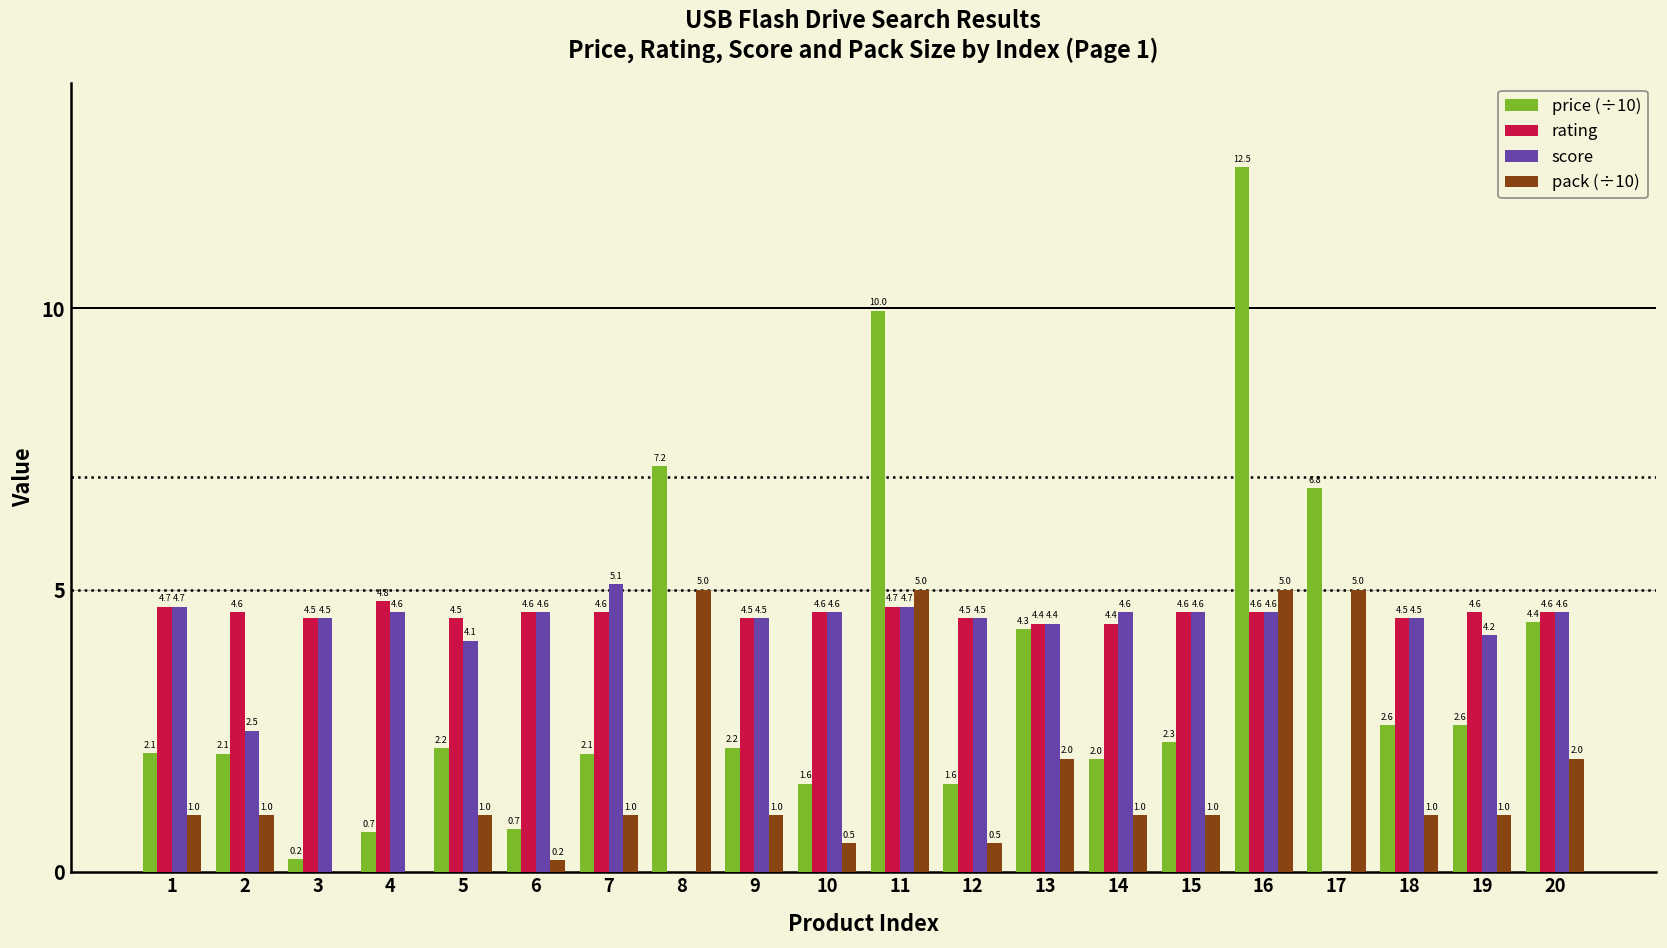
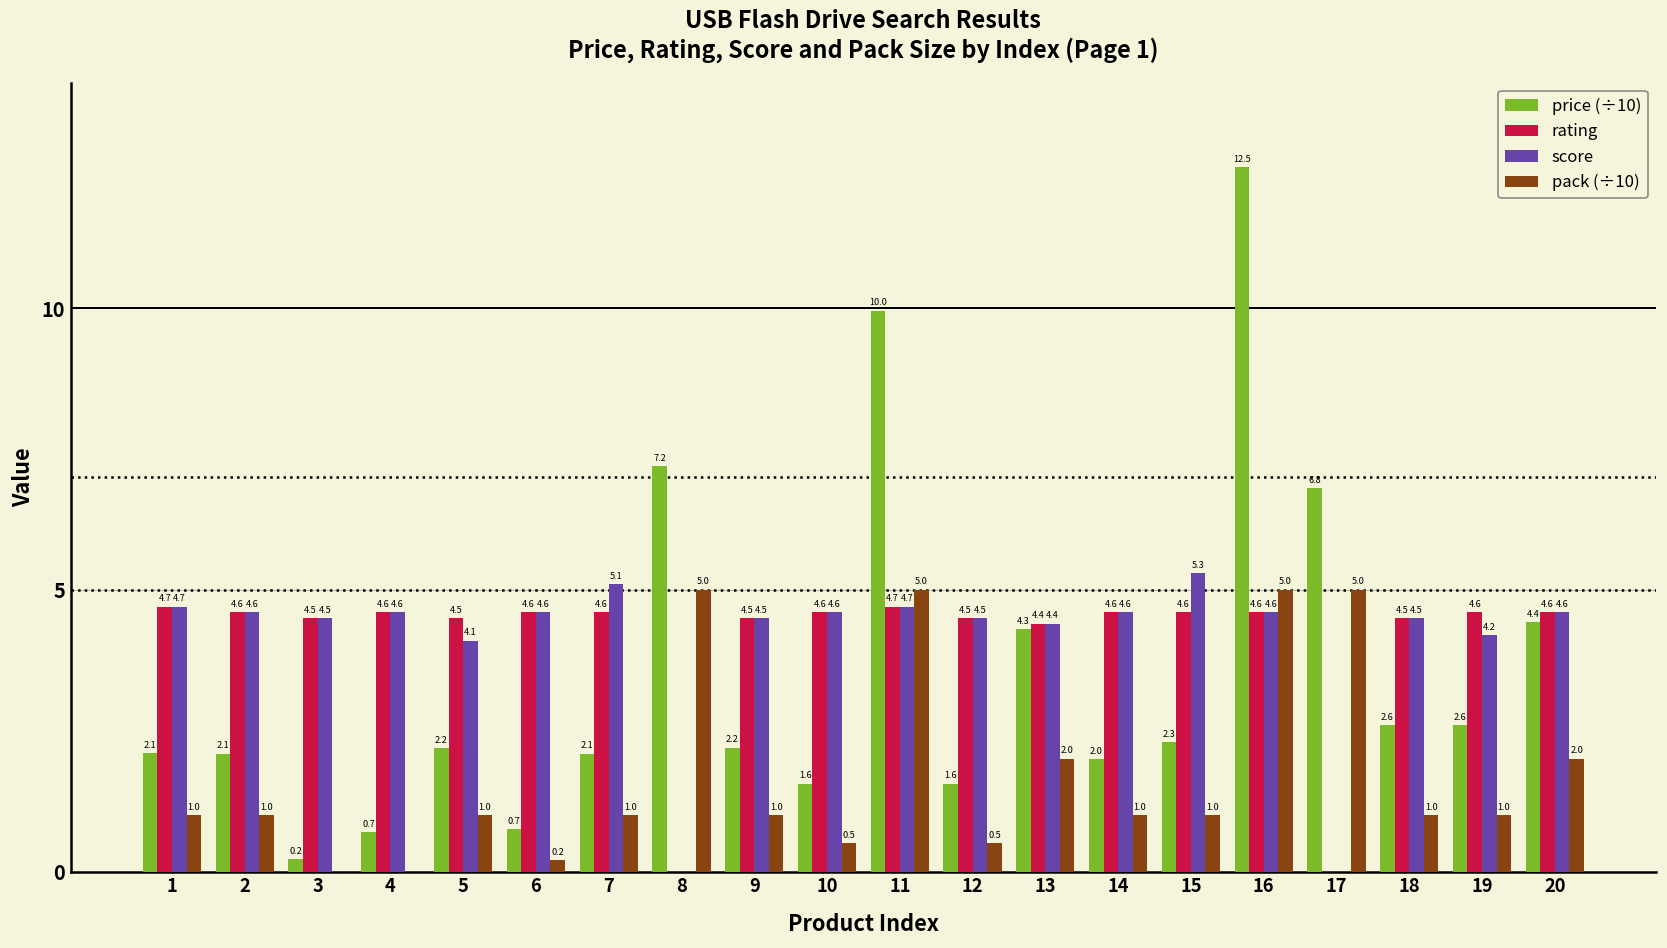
  {
    "price (÷10)": {
      "1": 2.1,
      "2": 2.1,
      "3": 0.2,
      "4": 0.7,
      "5": 2.2,
      "6": 0.7,
      "7": 2.1,
      "8": 7.2,
      "9": 2.2,
      "10": 1.6,
      "11": 10.0,
      "12": 1.6,
      "13": 4.3,
      "14": 2.0,
      "15": 2.3,
      "16": 12.5,
      "17": 6.8,
      "18": 2.6,
      "19": 2.6,
      "20": 4.4
    },
    "rating": {
      "1": 4.7,
      "2": 4.6,
      "3": 4.5,
-     "4": 4.8,
+     "4": 4.6,
      "5": 4.5,
      "6": 4.6,
      "7": 4.6,
      "9": 4.5,
      "10": 4.6,
      "11": 4.7,
      "12": 4.5,
      "13": 4.4,
-     "14": 4.4,
+     "14": 4.6,
      "15": 4.6,
      "16": 4.6,
      "18": 4.5,
      "19": 4.6,
      "20": 4.6
    },
    "score": {
      "1": 4.7,
-     "2": 2.5,
+     "2": 4.6,
      "3": 4.5,
      "4": 4.6,
      "5": 4.1,
      "6": 4.6,
      "7": 5.1,
      "9": 4.5,
      "10": 4.6,
      "11": 4.7,
      "12": 4.5,
      "13": 4.4,
      "14": 4.6,
-     "15": 4.6,
+     "15": 5.3,
      "16": 4.6,
      "18": 4.5,
      "19": 4.2,
      "20": 4.6
    },
    "pack (÷10)": {
      "1": 1.0,
      "2": 1.0,
      "5": 1.0,
      "6": 0.2,
      "7": 1.0,
      "8": 5.0,
      "9": 1.0,
      "10": 0.5,
      "11": 5.0,
      "12": 0.5,
      "13": 2.0,
      "14": 1.0,
      "15": 1.0,
      "16": 5.0,
      "17": 5.0,
      "18": 1.0,
      "19": 1.0,
      "20": 2.0
    }
  }
